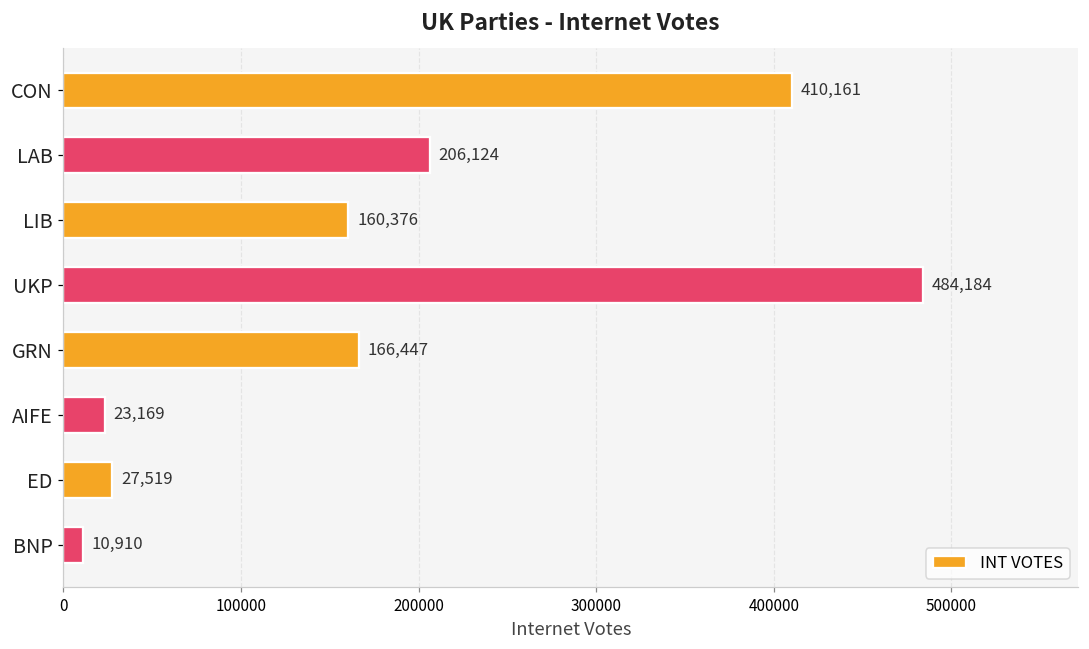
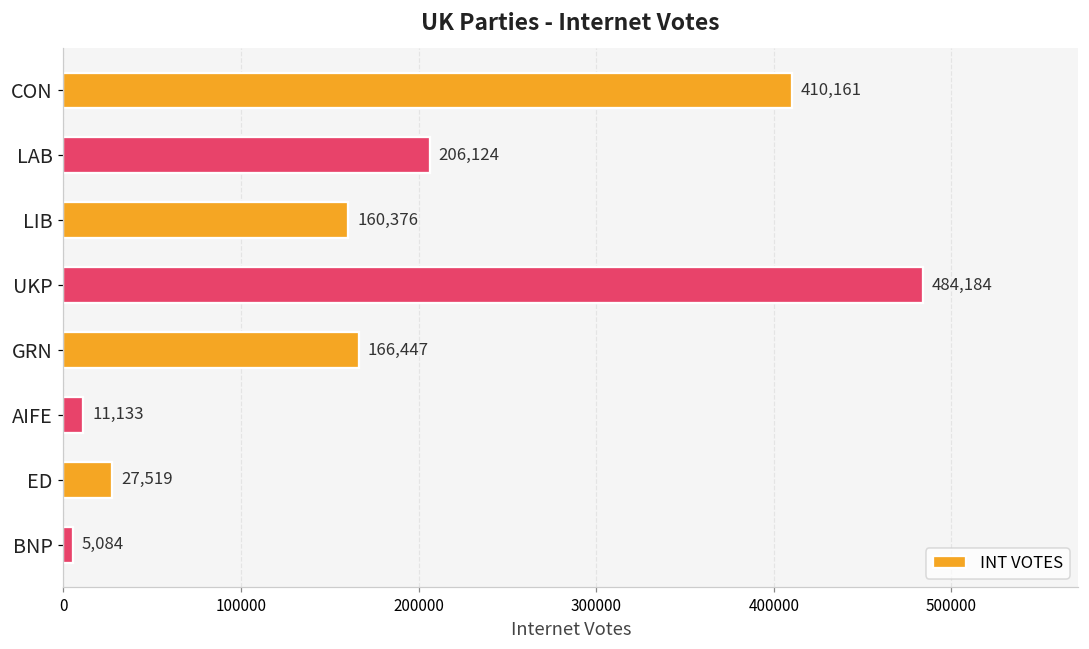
  {
    "CON": "410,161",
    "LAB": "206,124",
    "LIB": "160,376",
    "UKP": "484,184",
    "GRN": "166,447",
-   "AIFE": "23,169",
+   "AIFE": "11,133",
    "ED": "27,519",
-   "BNP": "10,910"
+   "BNP": "5,084"
  }
